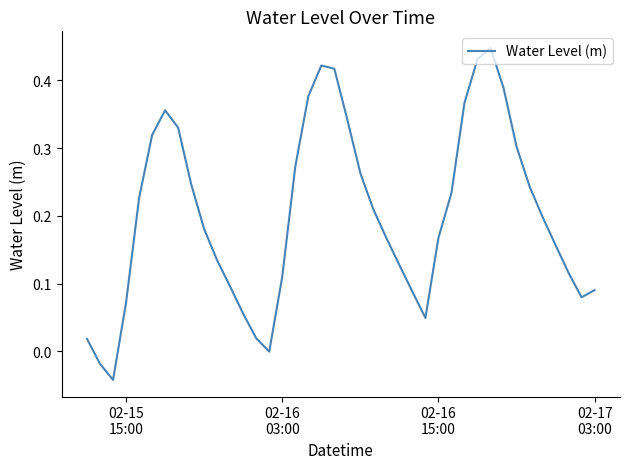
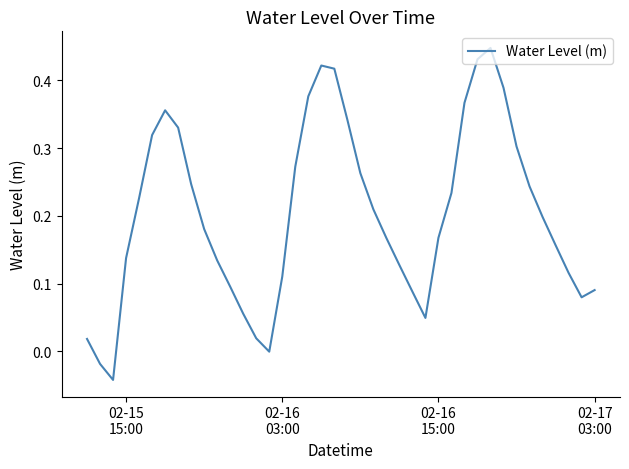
  {
-   "02-15 15:00": 0.07,
+   "02-15 15:00": 0.14,
    "02-16 03:00": 0.11,
    "02-16 15:00": 0.17,
    "02-17 03:00": 0.09
  }
